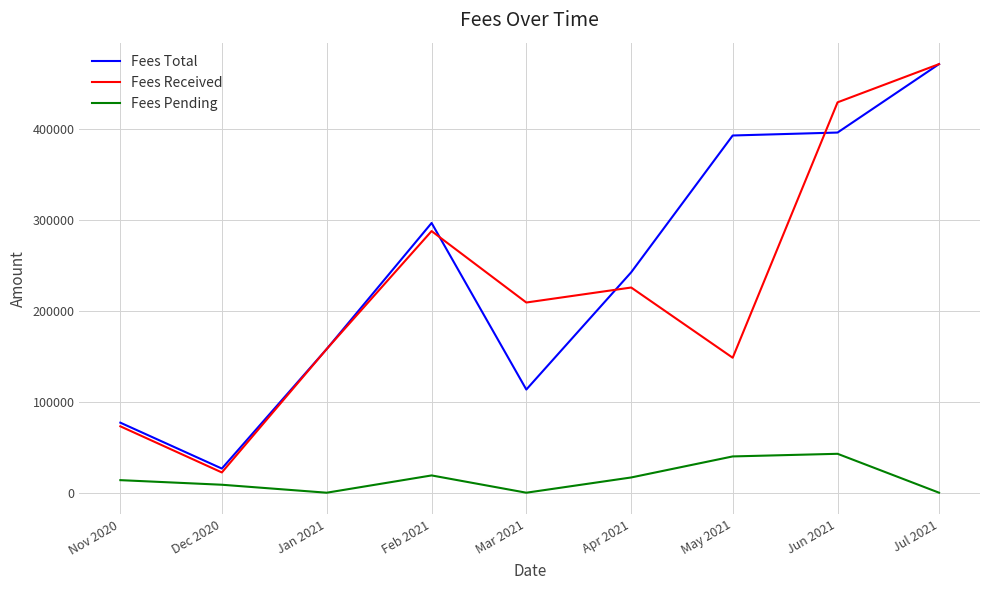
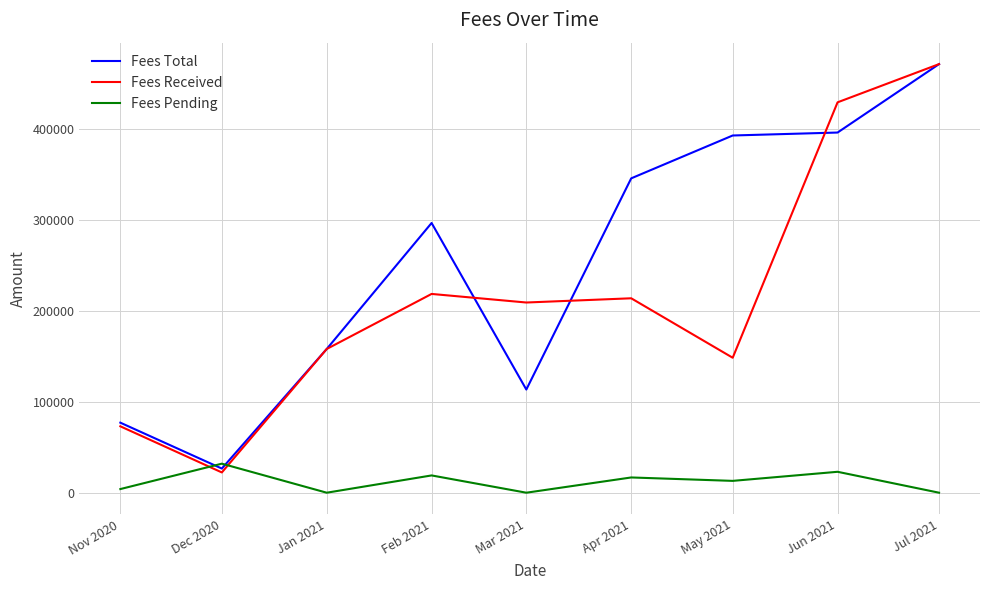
  {
    "Fees Total": {
      "Nov 2020": 80000,
      "Dec 2020": 30000,
      "Feb 2021": 300000,
      "Mar 2021": 110000,
-     "Apr 2021": 240000,
+     "Apr 2021": 350000,
      "May 2021": 390000,
      "Jun 2021": 400000
    },
    "Fees Received": {
      "Nov 2020": 70000,
      "Dec 2020": 20000,
-     "Feb 2021": 290000,
+     "Feb 2021": 220000,
      "Mar 2021": 210000,
-     "Apr 2021": 230000,
+     "Apr 2021": 210000,
      "May 2021": 150000,
      "Jun 2021": 430000
    },
    "Fees Pending": {
-     "Nov 2020": 10000,
-     "Dec 2020": 10000,
+     "Nov 2020": 0,
+     "Dec 2020": 30000,
      "Jan 2021": 0,
      "Feb 2021": 20000,
      "Mar 2021": 0,
      "Apr 2021": 20000,
-     "May 2021": 40000,
-     "Jun 2021": 40000,
+     "May 2021": 10000,
+     "Jun 2021": 20000,
      "Jul 2021": 0
    }
  }
